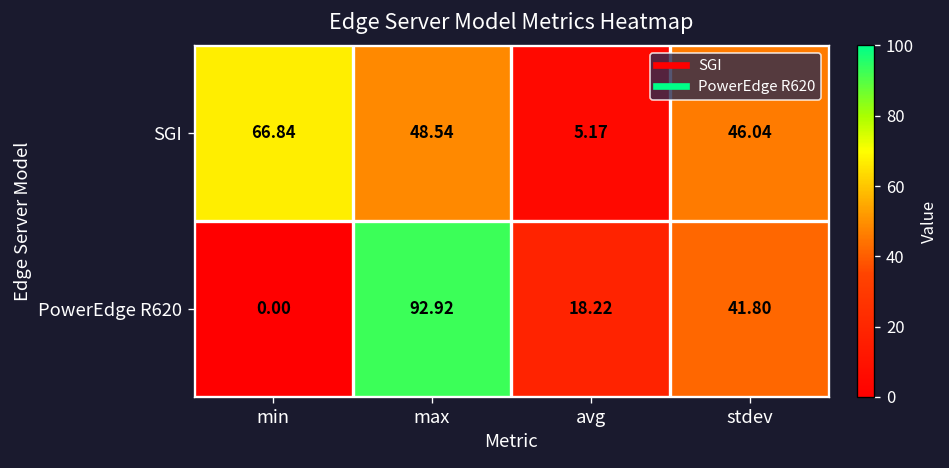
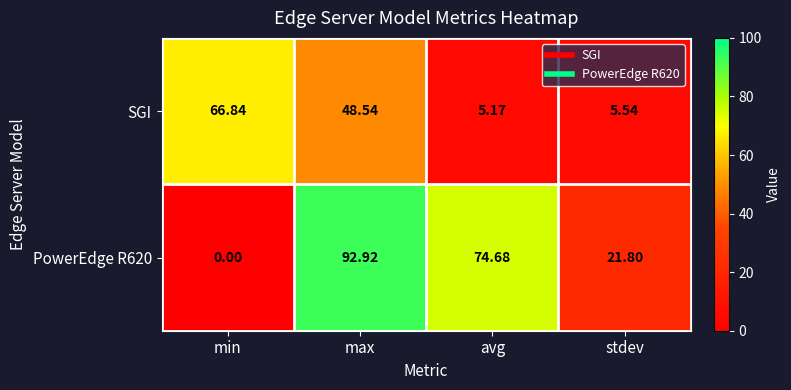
  {
    "SGI": {
      "min": 66.84,
      "max": 48.54,
      "avg": 5.17,
-     "stdev": 46.04
+     "stdev": 5.54
    },
    "PowerEdge R620": {
      "min": 0.00,
      "max": 92.92,
-     "avg": 18.22,
-     "stdev": 41.80
+     "avg": 74.68,
+     "stdev": 21.80
    }
  }
